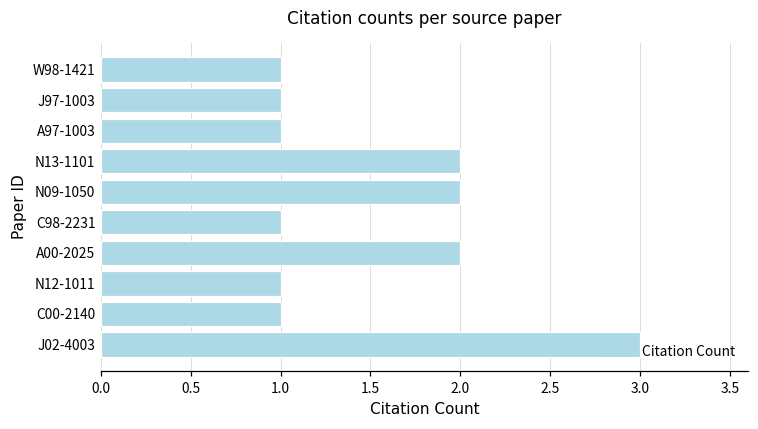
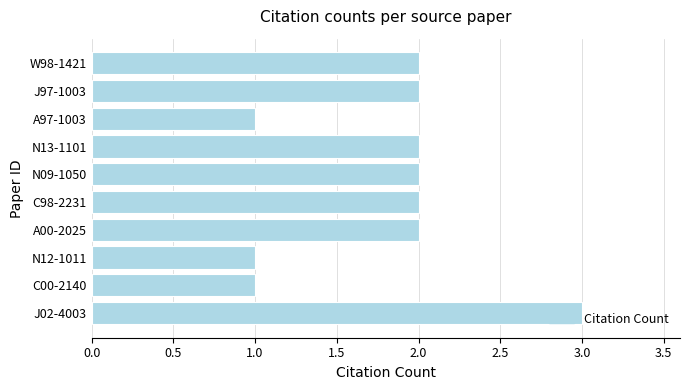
  {
-   "W98-1421": 1,
-   "J97-1003": 1,
+   "W98-1421": 2,
+   "J97-1003": 2,
    "A97-1003": 1,
    "N13-1101": 2,
    "N09-1050": 2,
-   "C98-2231": 1,
+   "C98-2231": 2,
    "A00-2025": 2,
    "N12-1011": 1,
    "C00-2140": 1,
    "J02-4003": 3
  }
